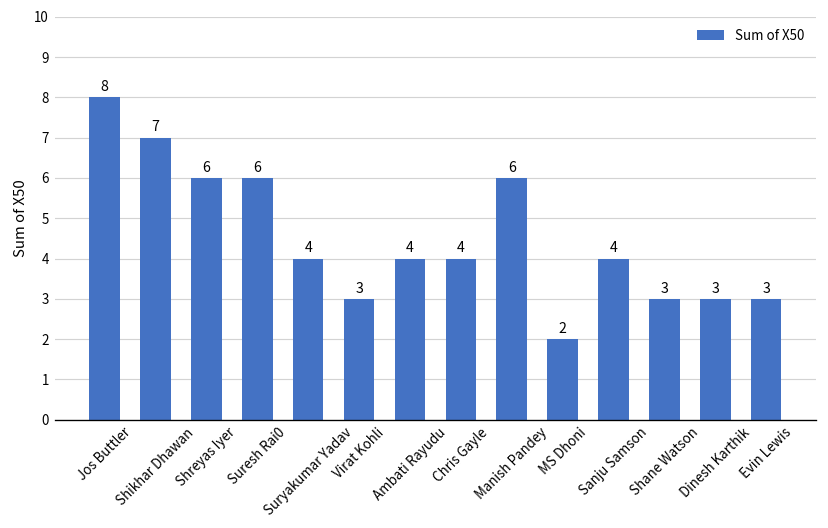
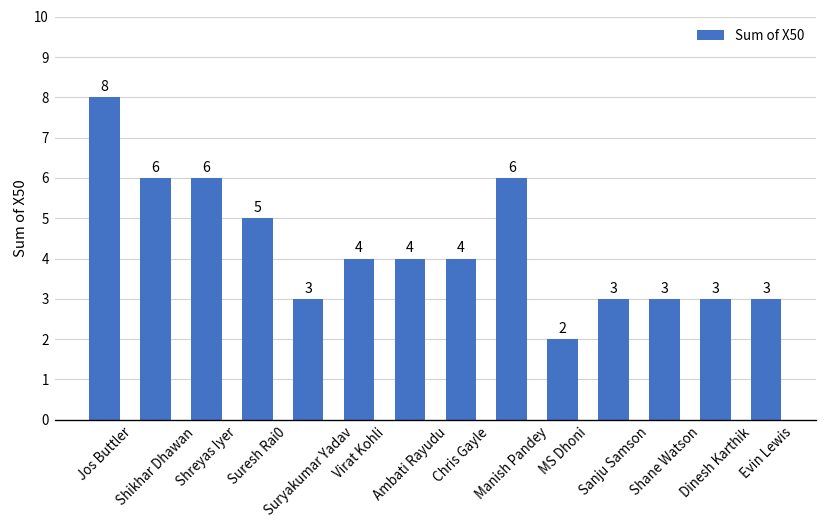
  {
    "Jos Buttler": 8,
-   "Shikhar Dhawan": 7,
+   "Shikhar Dhawan": 6,
    "Shreyas Iyer": 6,
-   "Suresh Rai0": 6,
-   "Suryakumar Yadav": 4,
-   "Virat Kohli": 3,
+   "Suresh Rai0": 5,
+   "Suryakumar Yadav": 3,
+   "Virat Kohli": 4,
    "Ambati Rayudu": 4,
    "Chris Gayle": 4,
    "Manish Pandey": 6,
    "MS Dhoni": 2,
-   "Sanju Samson": 4,
+   "Sanju Samson": 3,
    "Shane Watson": 3,
    "Dinesh Karthik": 3,
    "Evin Lewis": 3
  }
